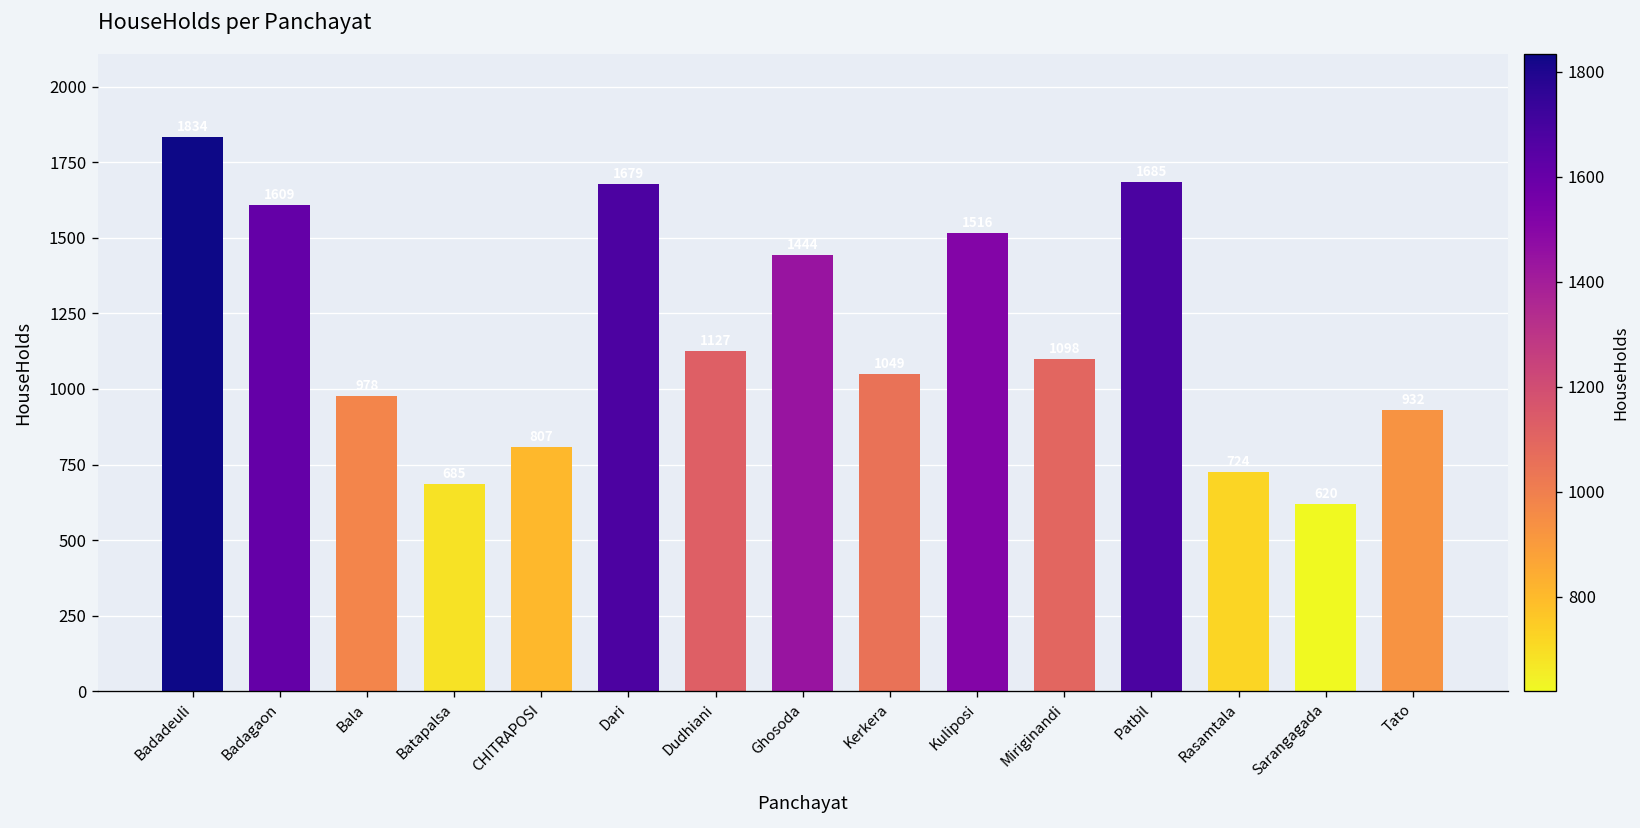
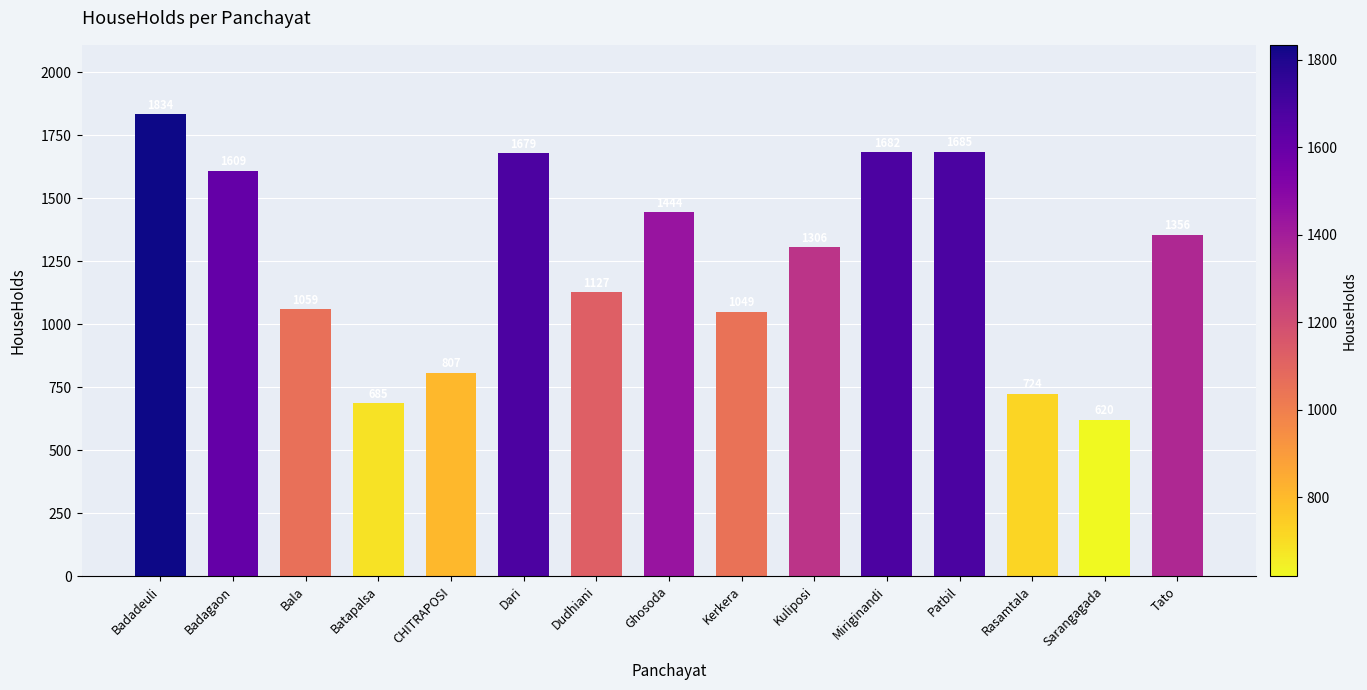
  {
    "Badadeuli": 1830,
    "Badagaon": 1610,
-   "Bala": 980,
+   "Bala": 1060,
    "Batapalsa": 690,
    "CHITRAPOSI": 810,
    "Dari": 1680,
    "Dudhiani": 1130,
    "Ghosoda": 1440,
    "Kerkera": 1050,
-   "Kuliposi": 1520,
-   "Miriginandi": 1100,
+   "Kuliposi": 1310,
+   "Miriginandi": 1680,
    "Patbil": 1690,
    "Rasamtala": 720,
    "Sarangagada": 620,
-   "Tato": 930
+   "Tato": 1360
  }
